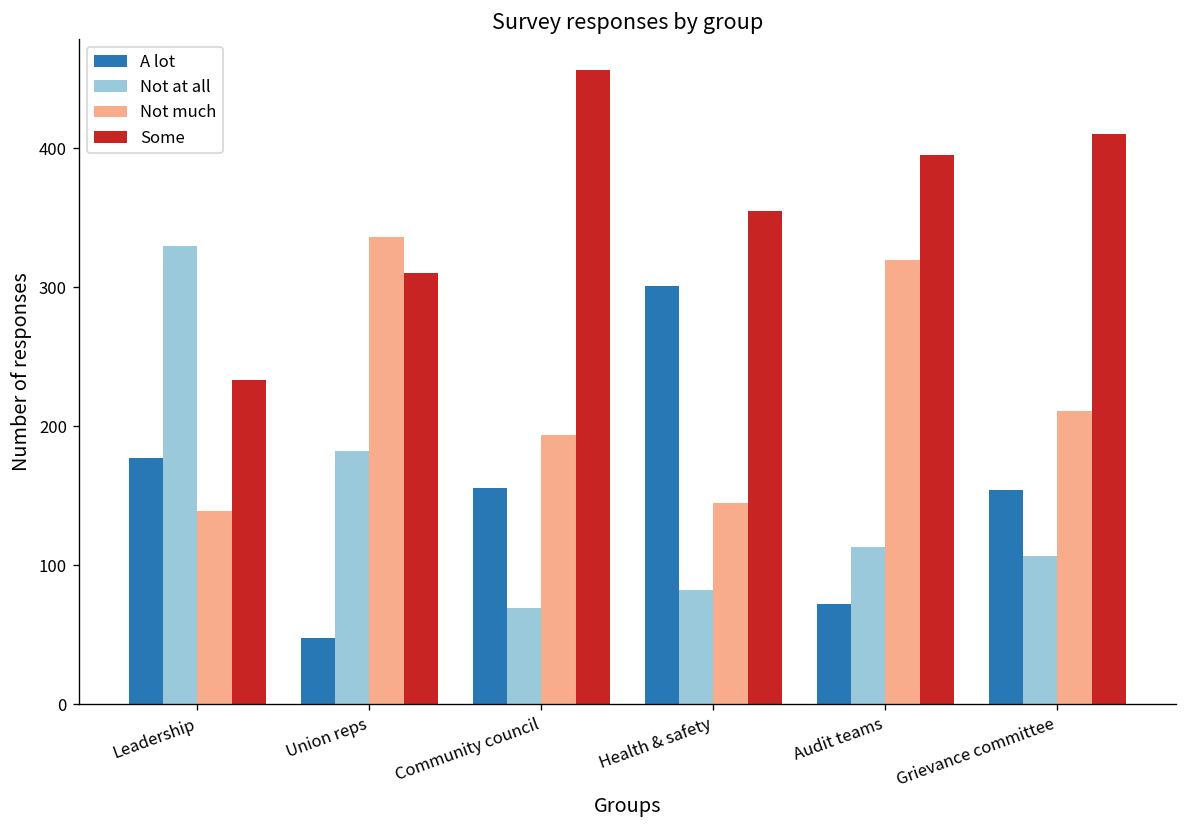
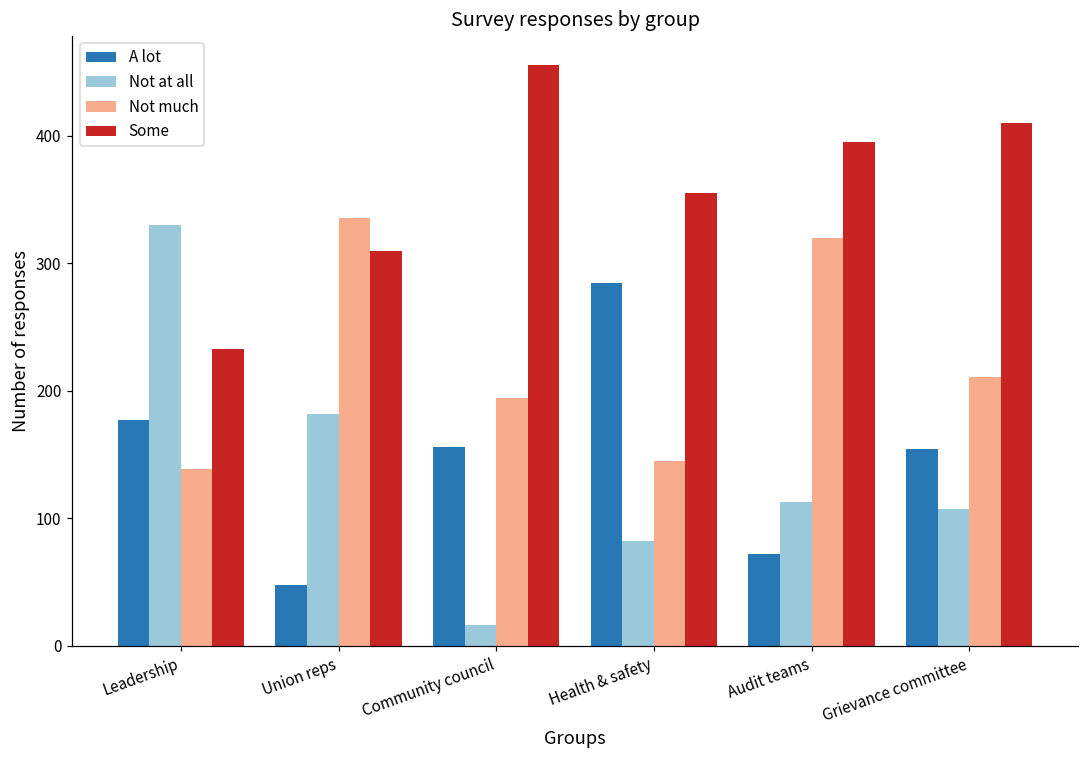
  {
    "A lot": {
      "Leadership": 177,
      "Union reps": 48,
      "Community council": 156,
-     "Health & safety": 301,
+     "Health & safety": 285,
      "Audit teams": 72,
      "Grievance committee": 154
    },
    "Not at all": {
      "Leadership": 330,
      "Union reps": 182,
-     "Community council": 69,
+     "Community council": 16,
      "Health & safety": 82,
      "Audit teams": 113,
      "Grievance committee": 107
    },
    "Not much": {
      "Leadership": 139,
      "Union reps": 336,
      "Community council": 194,
      "Health & safety": 145,
      "Audit teams": 320,
      "Grievance committee": 211
    },
    "Some": {
      "Leadership": 233,
      "Union reps": 310,
      "Community council": 456,
      "Health & safety": 355,
      "Audit teams": 395,
      "Grievance committee": 410
    }
  }
